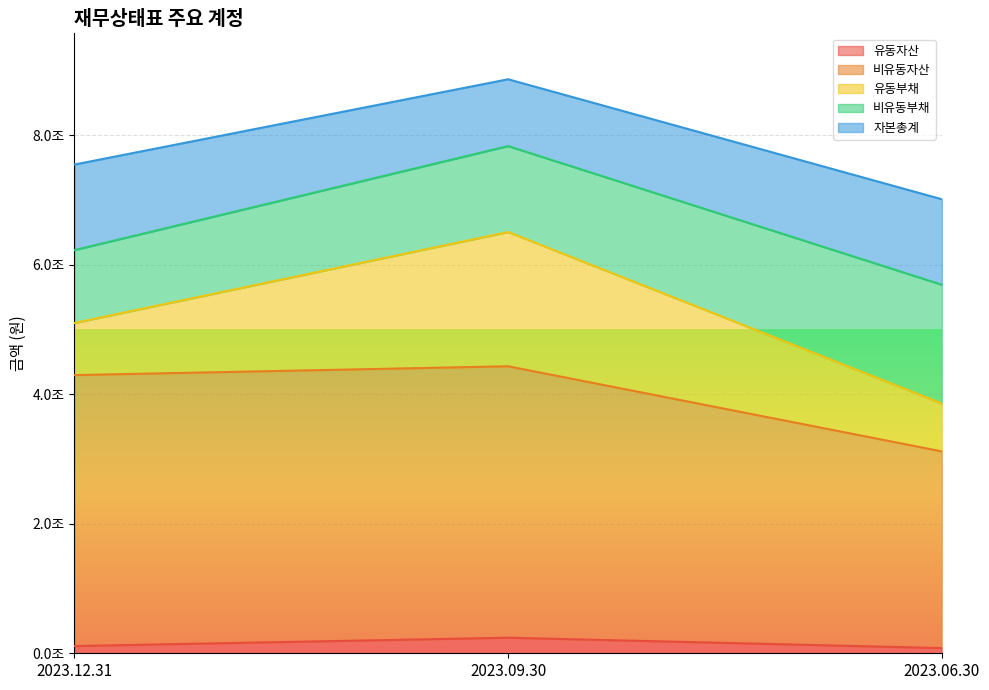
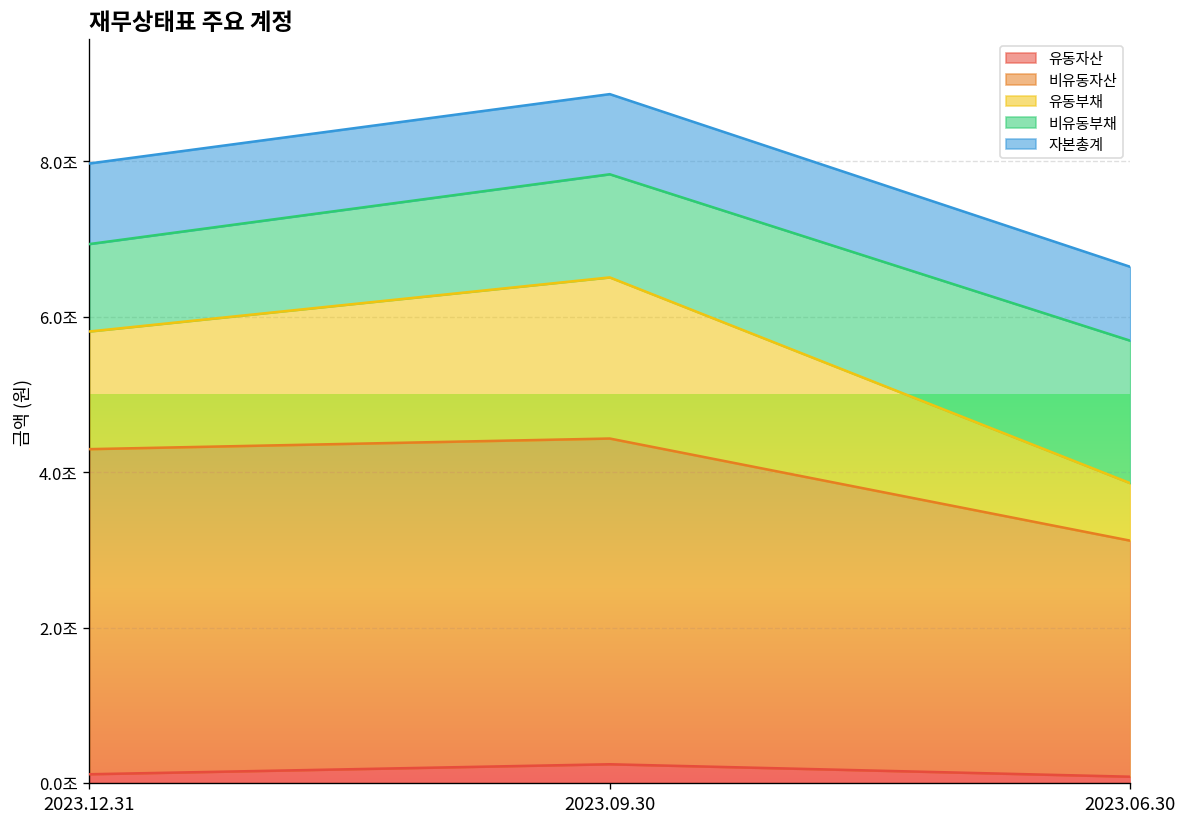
  {
    "유동부채": {
-     "2023.12.31": "0.8조",
+     "2023.12.31": "1.5조",
      "2023.09.30": "2.1조",
      "2023.06.30": "0.7조"
    },
    "비유동부채": {
      "2023.12.31": "1.1조",
      "2023.09.30": "1.3조",
      "2023.06.30": "1.8조"
    },
    "자본총계": {
-     "2023.12.31": "1.3조",
+     "2023.12.31": "1.0조",
      "2023.09.30": "1.0조",
-     "2023.06.30": "1.3조"
+     "2023.06.30": "1.0조"
    }
  }
